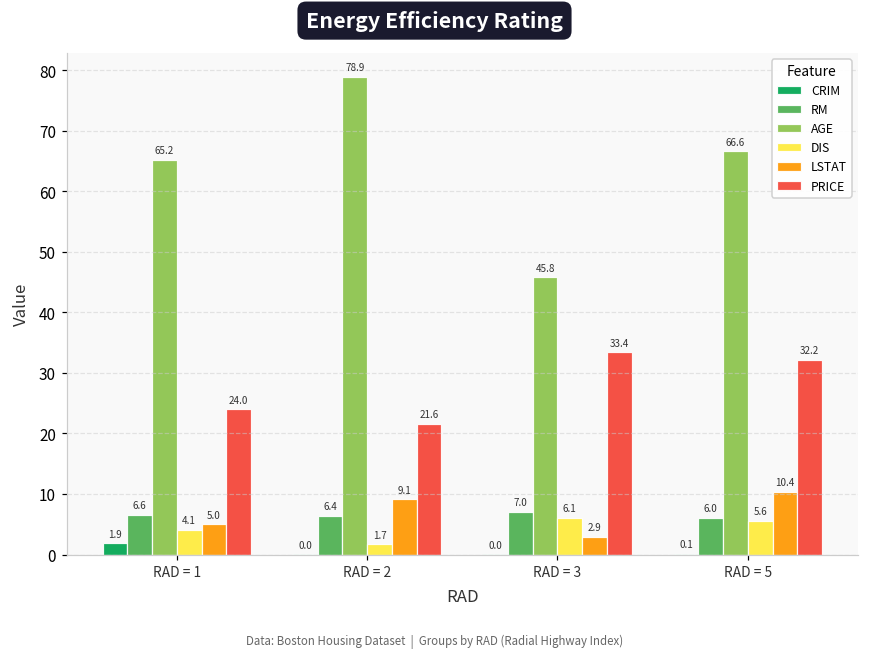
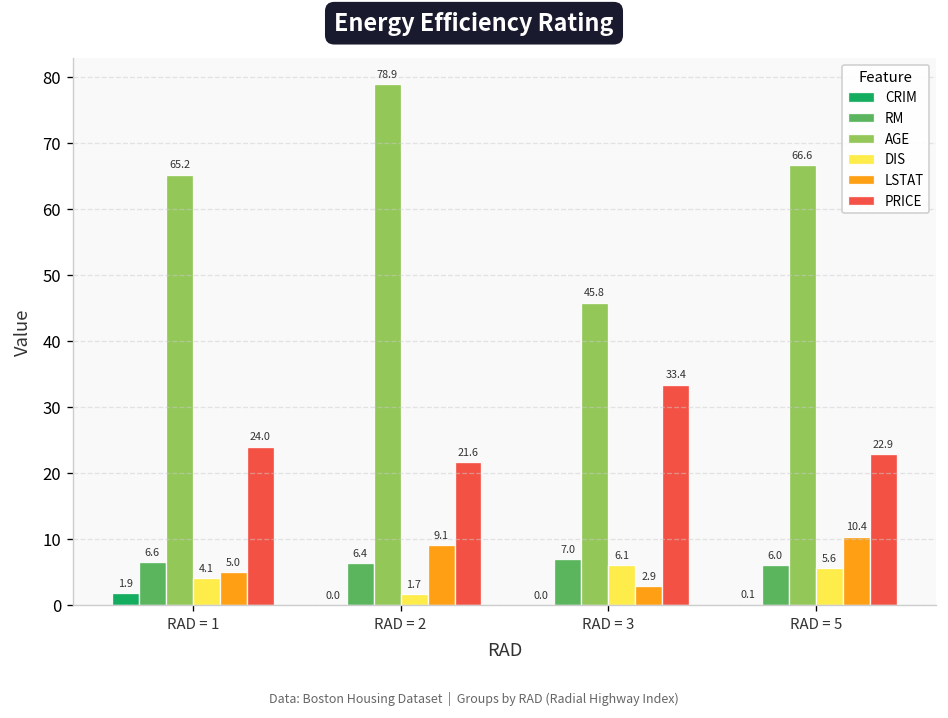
  {
    "CRIM": {
      "RAD = 1": 1.9,
      "RAD = 2": 0.0,
      "RAD = 3": 0.0,
      "RAD = 5": 0.1
    },
    "RM": {
      "RAD = 1": 6.6,
      "RAD = 2": 6.4,
      "RAD = 3": 7.0,
      "RAD = 5": 6.0
    },
    "AGE": {
      "RAD = 1": 65.2,
      "RAD = 2": 78.9,
      "RAD = 3": 45.8,
      "RAD = 5": 66.6
    },
    "DIS": {
      "RAD = 1": 4.1,
      "RAD = 2": 1.7,
      "RAD = 3": 6.1,
      "RAD = 5": 5.6
    },
    "LSTAT": {
      "RAD = 1": 5.0,
      "RAD = 2": 9.1,
      "RAD = 3": 2.9,
      "RAD = 5": 10.4
    },
    "PRICE": {
      "RAD = 1": 24.0,
      "RAD = 2": 21.6,
      "RAD = 3": 33.4,
-     "RAD = 5": 32.2
+     "RAD = 5": 22.9
    }
  }
